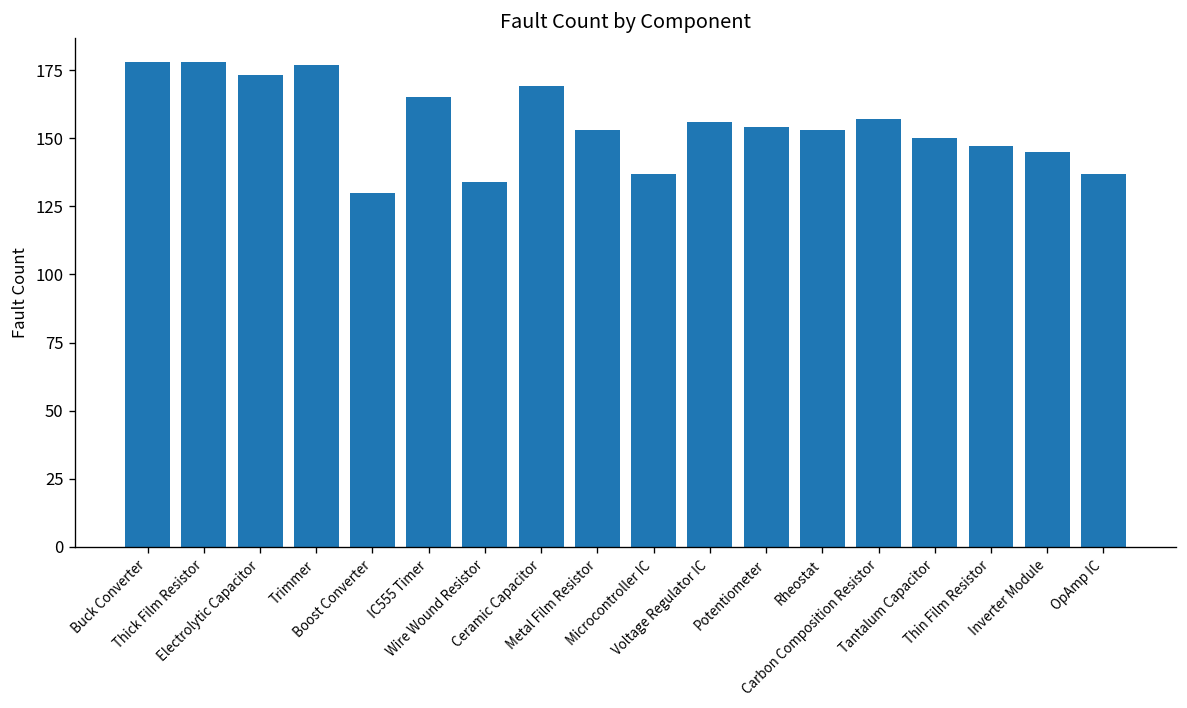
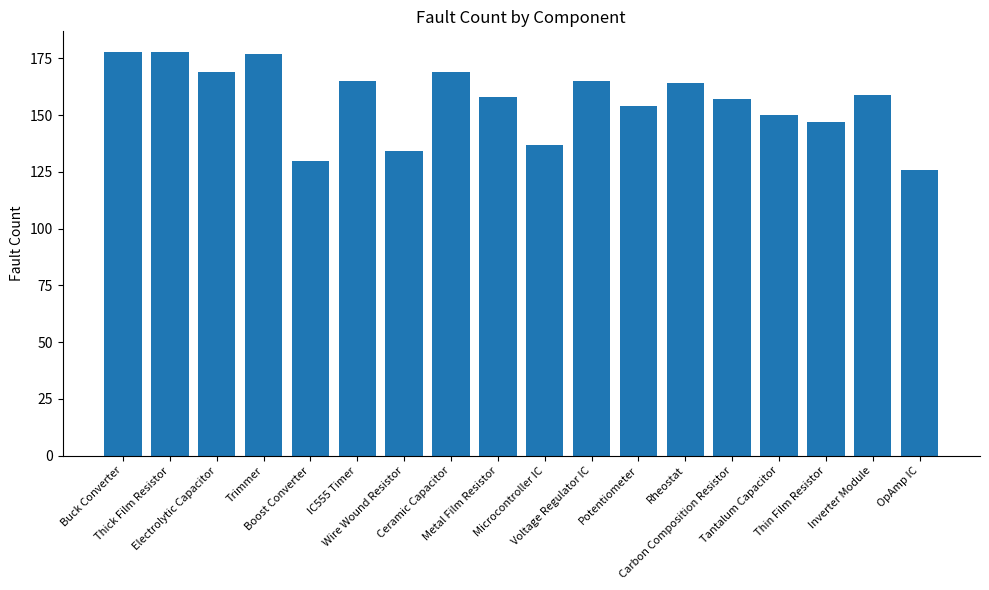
  {
    "Buck Converter": 178,
    "Thick Film Resistor": 178,
-   "Electrolytic Capacitor": 173,
+   "Electrolytic Capacitor": 169,
    "Trimmer": 177,
    "Boost Converter": 130,
    "IC555 Timer": 165,
    "Wire Wound Resistor": 134,
    "Ceramic Capacitor": 169,
-   "Metal Film Resistor": 153,
+   "Metal Film Resistor": 158,
    "Microcontroller IC": 137,
-   "Voltage Regulator IC": 156,
+   "Voltage Regulator IC": 165,
    "Potentiometer": 154,
-   "Rheostat": 153,
+   "Rheostat": 164,
    "Carbon Composition Resistor": 157,
    "Tantalum Capacitor": 150,
    "Thin Film Resistor": 147,
-   "Inverter Module": 145,
-   "OpAmp IC": 137
+   "Inverter Module": 159,
+   "OpAmp IC": 126
  }
